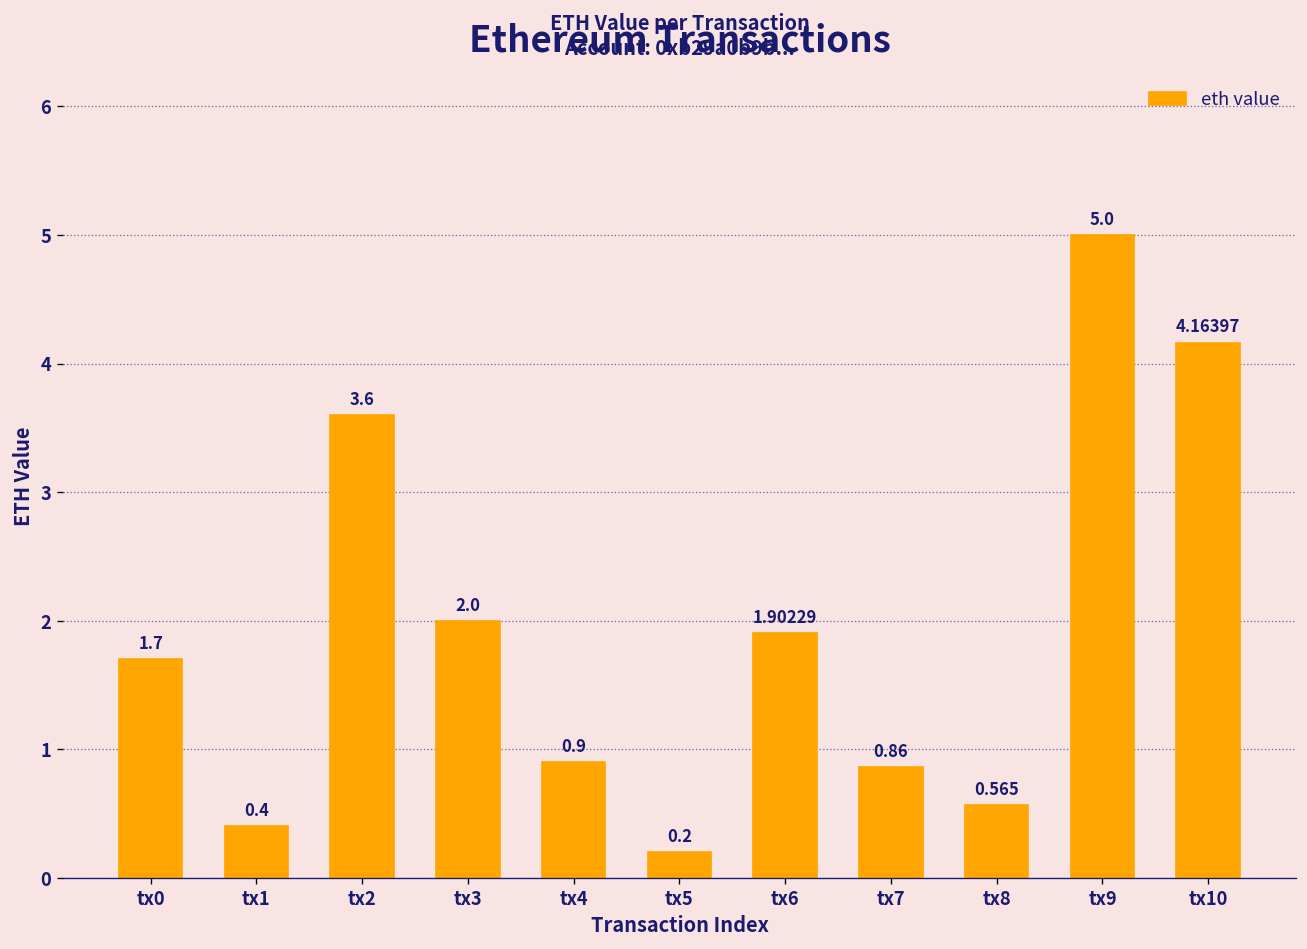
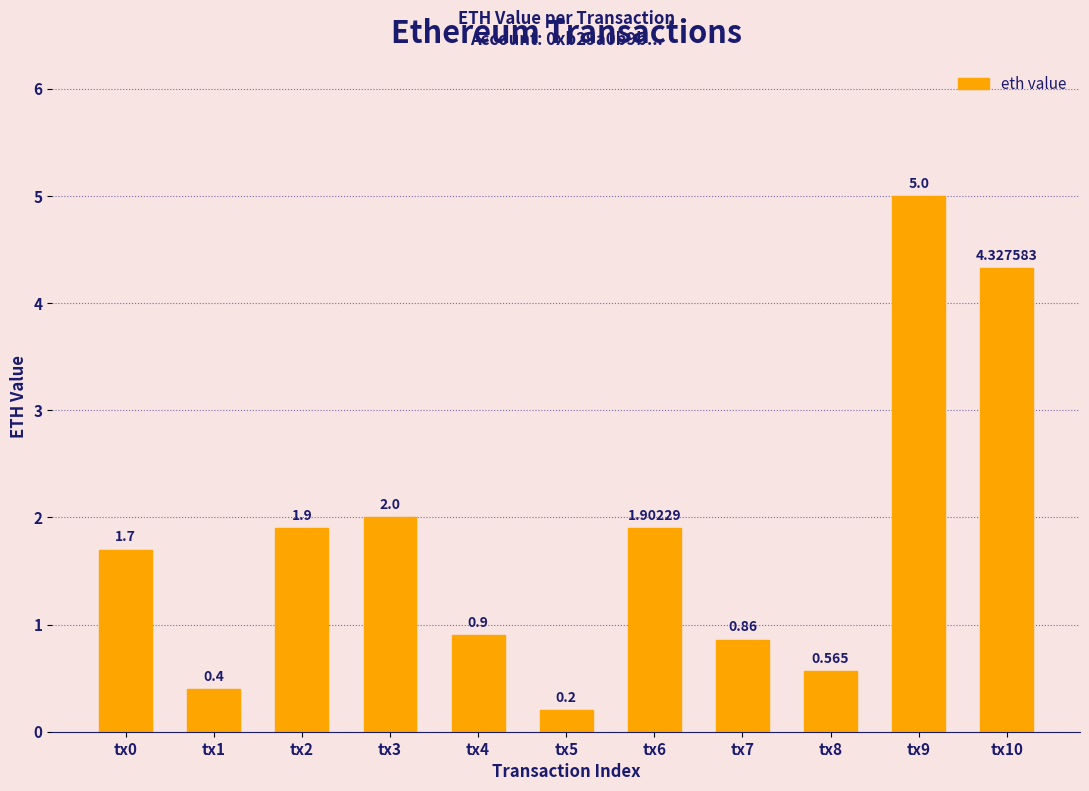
  {
    "tx0": 1.7,
    "tx1": 0.4,
-   "tx2": 3.6,
+   "tx2": 1.9,
    "tx3": 2.0,
    "tx4": 0.9,
    "tx5": 0.2,
    "tx6": 1.90229,
    "tx7": 0.86,
    "tx8": 0.565,
    "tx9": 5.0,
-   "tx10": 4.16397
+   "tx10": 4.327583
  }
